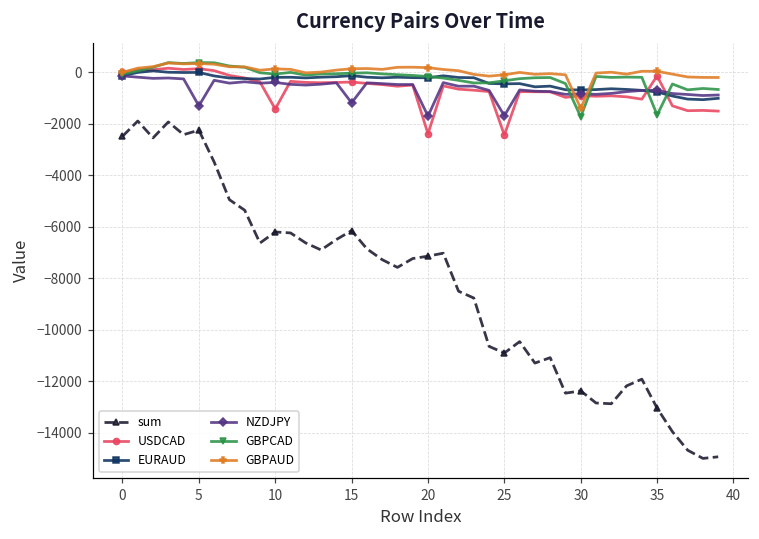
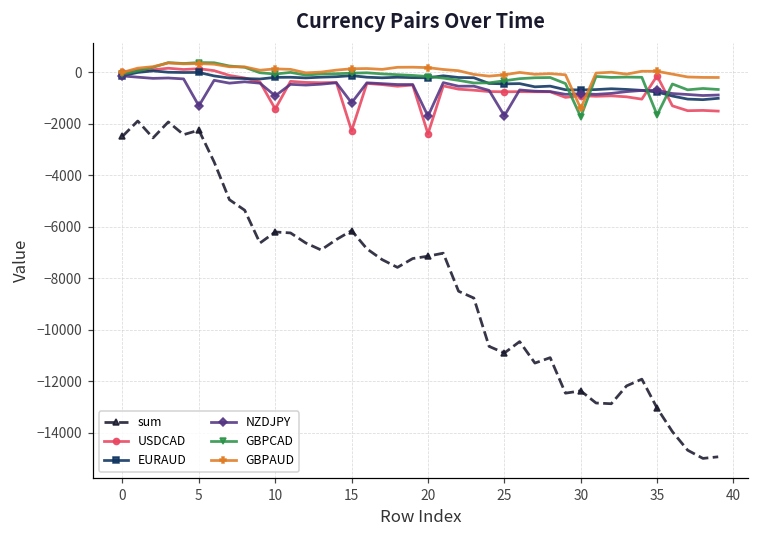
  {
    "USDCAD": {
      "5": 100,
      "10": -1400,
-     "15": -400,
+     "15": -2300,
      "20": -2400,
-     "25": -2400,
+     "25": -800,
      "35": -100
    },
    "NZDJPY": {
      "5": -1300,
-     "10": -400,
+     "10": -900,
      "15": -1200,
      "20": -1700,
      "25": -1700
    },
    "GBPCAD": {
      "10": -100,
      "25": -300,
      "30": -1700,
      "35": -1700
    },
    "GBPAUD": {
      "10": 100,
      "15": 100,
      "20": 200,
      "25": -100,
      "30": -1400,
      "35": 0
    }
  }
